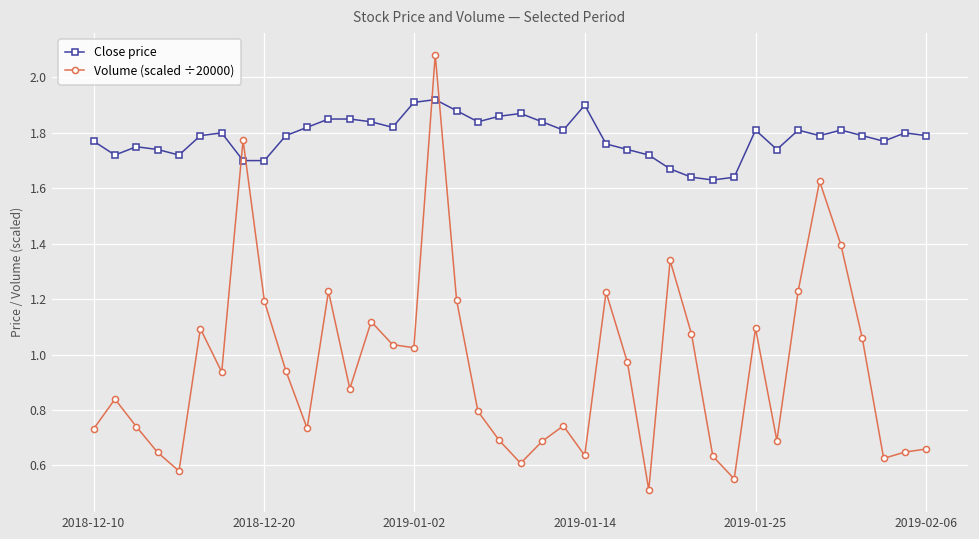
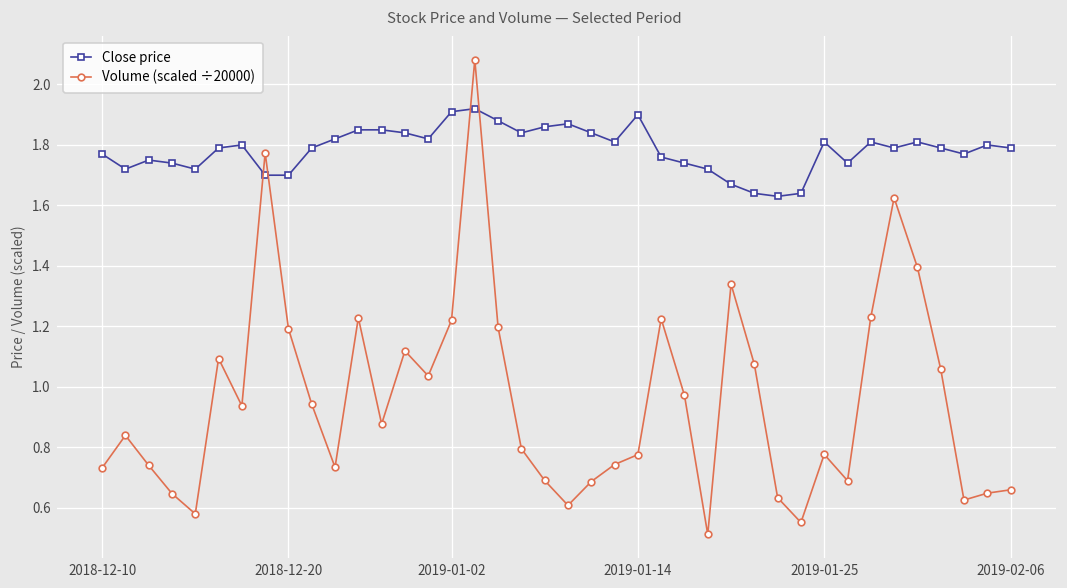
  {
    "Close price": {
      "2018-12-10": 1.77,
      "2018-12-20": 1.70,
      "2019-01-02": 1.91,
      "2019-01-14": 1.90,
      "2019-01-25": 1.81,
      "2019-02-06": 1.79
    },
    "Volume (scaled ÷20000)": {
      "2018-12-10": 0.73,
      "2018-12-20": 1.19,
-     "2019-01-02": 1.02,
-     "2019-01-14": 0.64,
-     "2019-01-25": 1.09,
+     "2019-01-02": 1.22,
+     "2019-01-14": 0.78,
+     "2019-01-25": 0.78,
      "2019-02-06": 0.66
    }
  }
